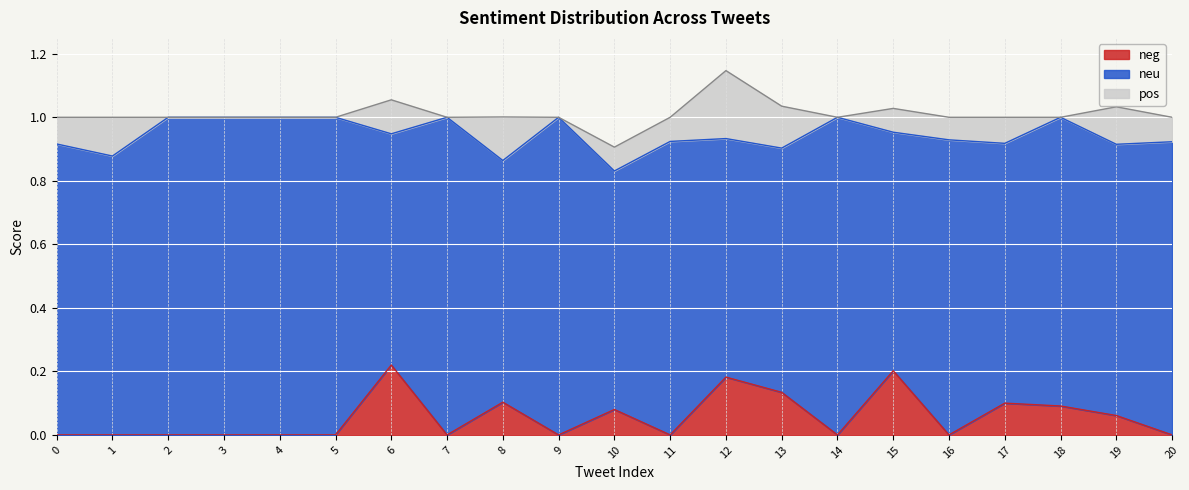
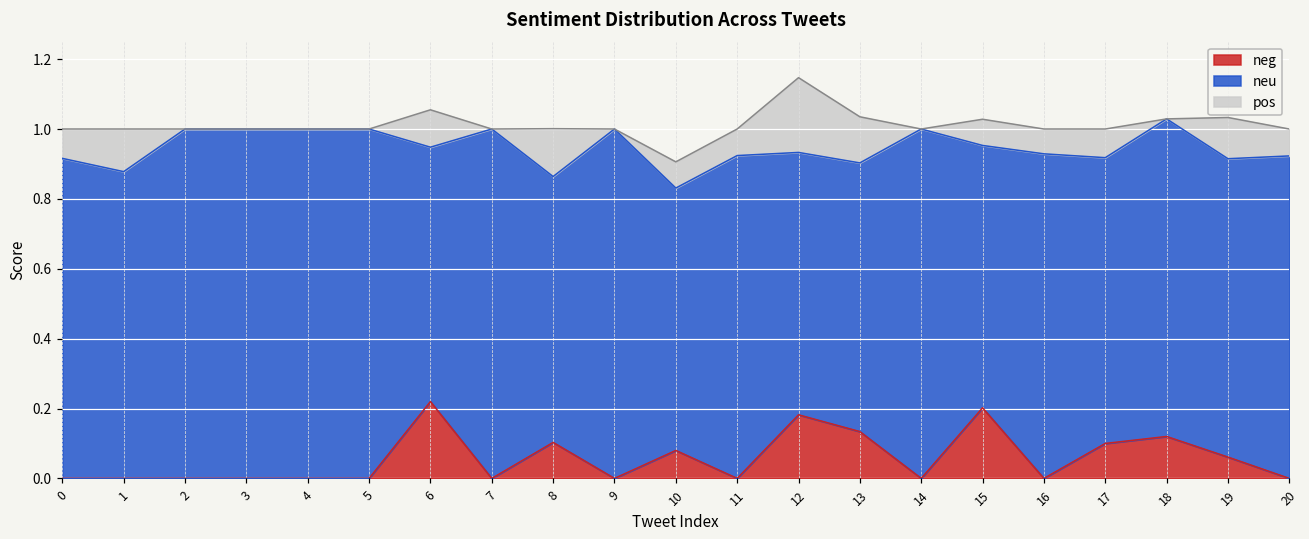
  {
    "neg": {
      "0": 0.00,
      "1": 0.00,
      "2": 0.00,
      "3": 0.00,
      "4": 0.00,
      "5": 0.00,
      "6": 0.22,
      "7": 0.00,
      "8": 0.10,
      "9": 0.00,
      "10": 0.08,
      "11": 0.00,
      "12": 0.18,
      "13": 0.13,
      "14": 0.00,
      "15": 0.20,
      "16": 0.00,
      "17": 0.10,
-     "18": 0.09,
+     "18": 0.12,
      "19": 0.06,
      "20": 0.00
    },
    "neu": {
      "0": 0.92,
      "1": 0.88,
      "6": 0.73,
      "8": 0.76,
      "10": 0.75,
      "11": 0.92,
      "12": 0.75,
      "13": 0.77,
      "15": 0.75,
      "16": 0.93,
      "17": 0.82,
      "19": 0.85,
      "20": 0.92
    },
    "pos": {
      "0": 0.08,
      "1": 0.12,
      "6": 0.11,
      "8": 0.14,
      "10": 0.07,
      "11": 0.08,
      "12": 0.21,
      "13": 0.13,
      "15": 0.07,
      "16": 0.07,
      "17": 0.08,
      "19": 0.12,
      "20": 0.08
    }
  }
